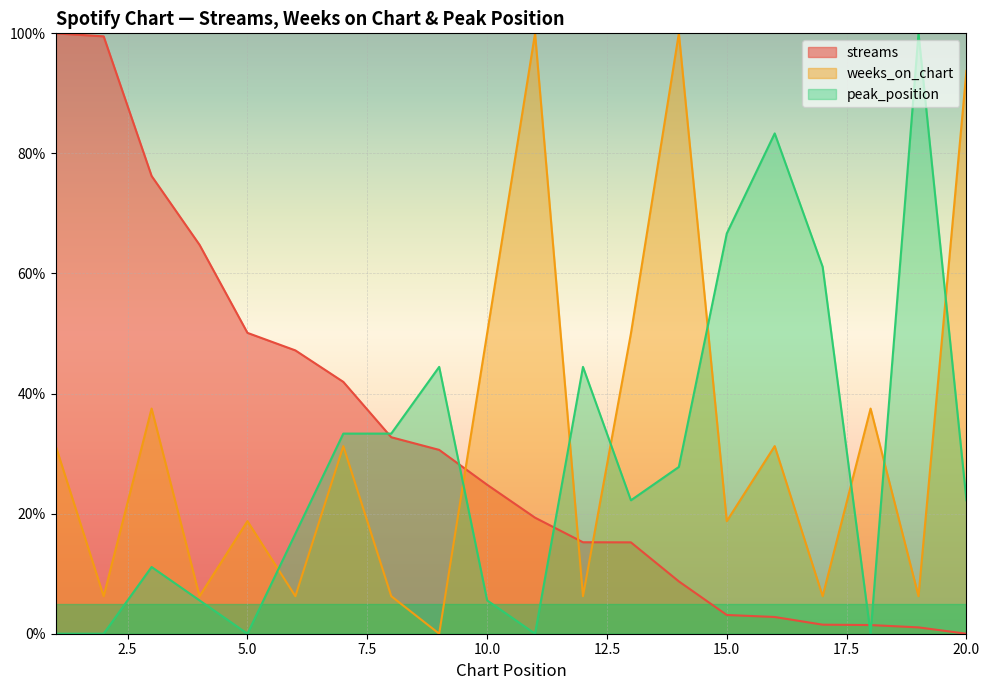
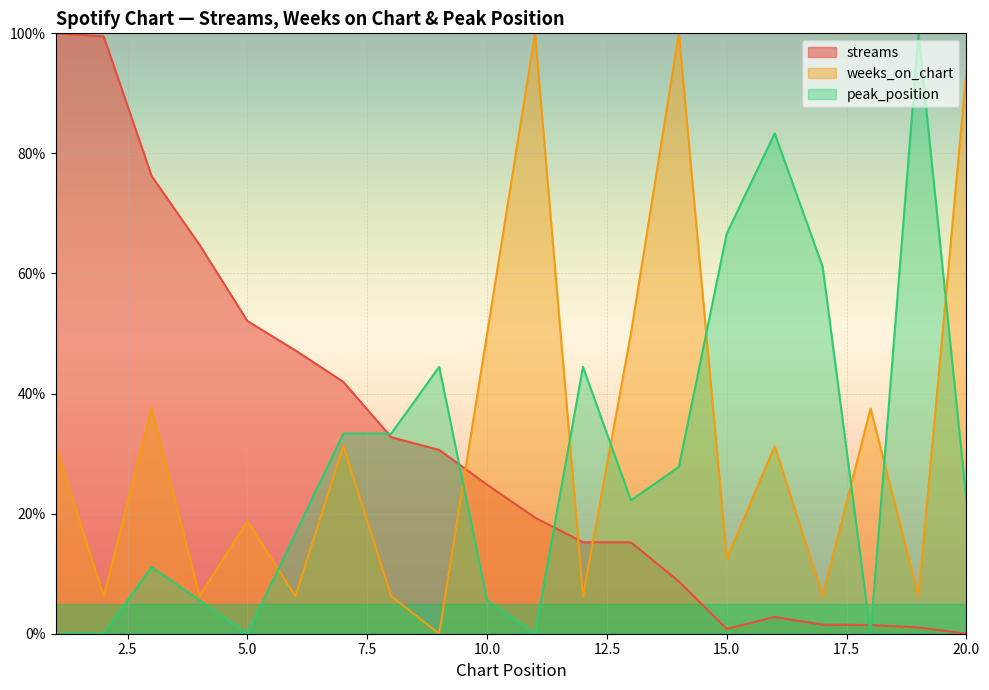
  {
    "streams": {
-     "5.0": "50%",
+     "5.0": "52%",
      "10.0": "25%",
-     "15.0": "3%",
+     "15.0": "1%",
      "20.0": "0%"
    },
    "weeks_on_chart": {
      "5.0": "19%",
      "10.0": "50%",
-     "15.0": "19%",
+     "15.0": "13%",
      "20.0": "94%"
    },
    "peak_position": {
      "5.0": "0%",
      "10.0": "6%",
      "15.0": "67%",
      "20.0": "22%"
    }
  }
